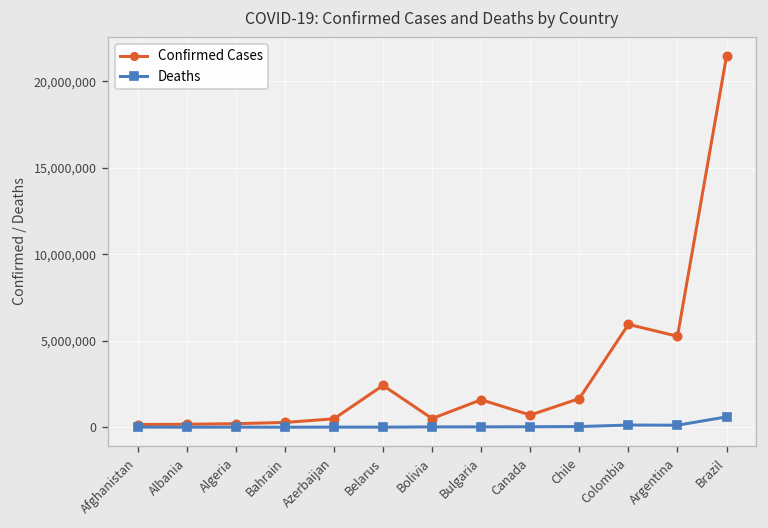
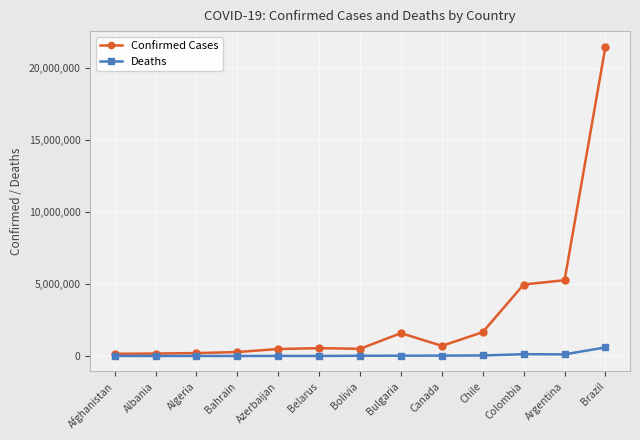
  {
    "Confirmed Cases": {
      "Algeria": "200,000",
      "Bahrain": "300,000",
      "Azerbaijan": "500,000",
-     "Belarus": "2,400,000",
+     "Belarus": "500,000",
      "Bolivia": "500,000",
      "Bulgaria": "1,600,000",
      "Canada": "700,000",
      "Chile": "1,700,000",
-     "Colombia": "5,900,000",
+     "Colombia": "5,000,000",
      "Argentina": "5,300,000",
      "Brazil": "21,500,000"
    },
    "Deaths": {
      "Algeria": "0",
      "Bahrain": "0",
      "Azerbaijan": "0",
      "Belarus": "0",
      "Bolivia": "0",
      "Bulgaria": "0",
      "Canada": "0",
      "Chile": "0",
      "Colombia": "100,000",
      "Argentina": "100,000",
      "Brazil": "600,000"
    }
  }
